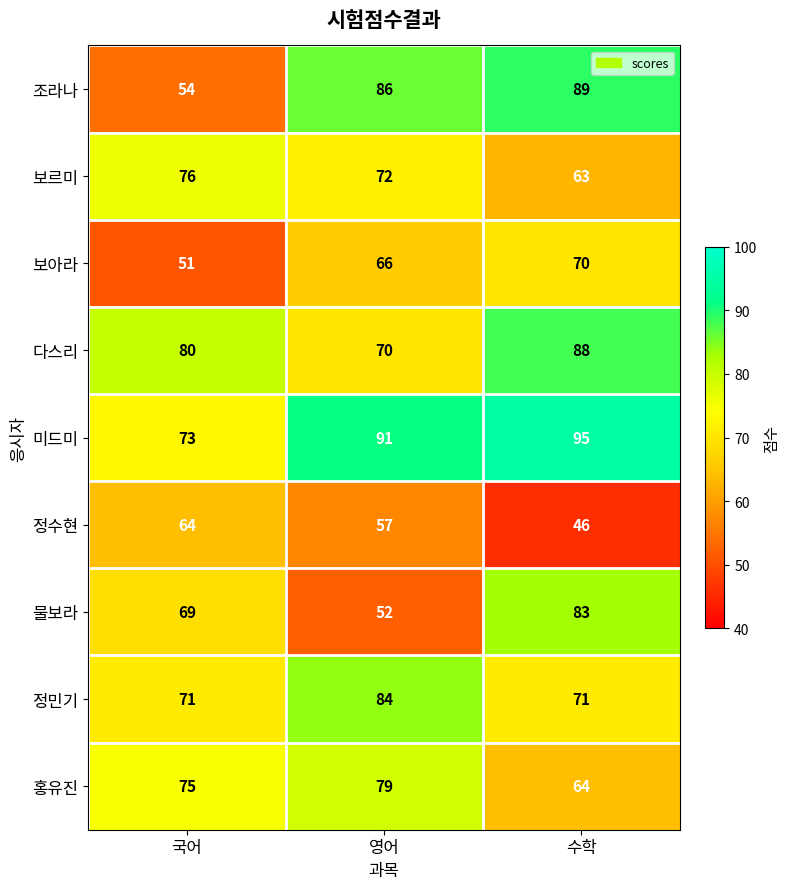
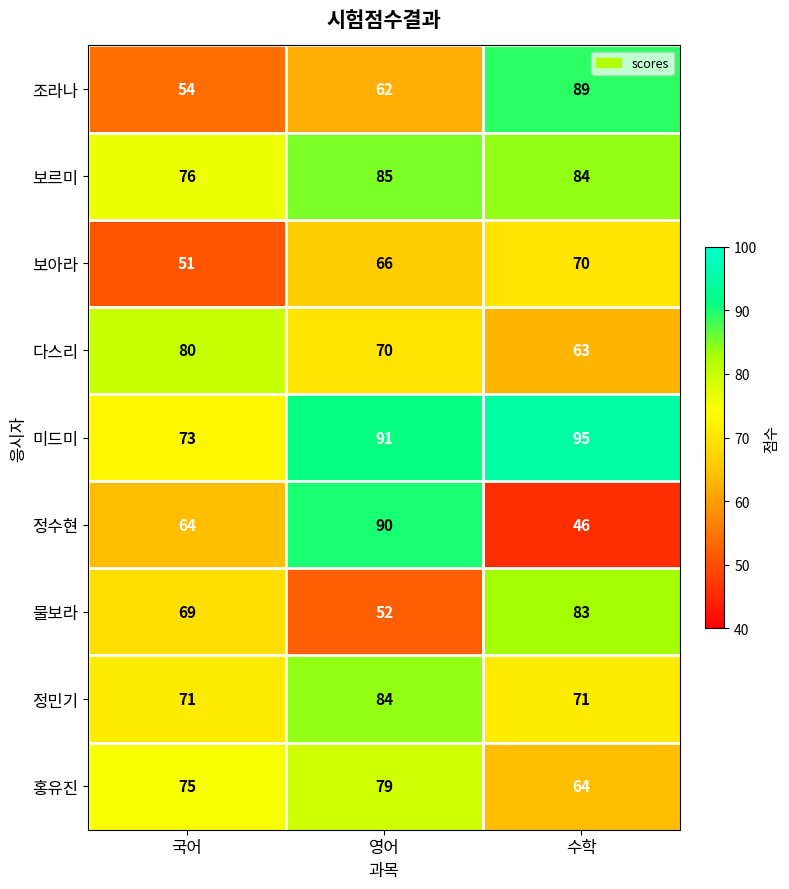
  {
    "조라나": {
      "국어": 54,
-     "영어": 86,
+     "영어": 62,
      "수학": 89
    },
    "보르미": {
      "국어": 76,
-     "영어": 72,
-     "수학": 63
+     "영어": 85,
+     "수학": 84
    },
    "보아라": {
      "국어": 51,
      "영어": 66,
      "수학": 70
    },
    "다스리": {
      "국어": 80,
      "영어": 70,
-     "수학": 88
+     "수학": 63
    },
    "미드미": {
      "국어": 73,
      "영어": 91,
      "수학": 95
    },
    "정수현": {
      "국어": 64,
-     "영어": 57,
+     "영어": 90,
      "수학": 46
    },
    "물보라": {
      "국어": 69,
      "영어": 52,
      "수학": 83
    },
    "정민기": {
      "국어": 71,
      "영어": 84,
      "수학": 71
    },
    "홍유진": {
      "국어": 75,
      "영어": 79,
      "수학": 64
    }
  }
